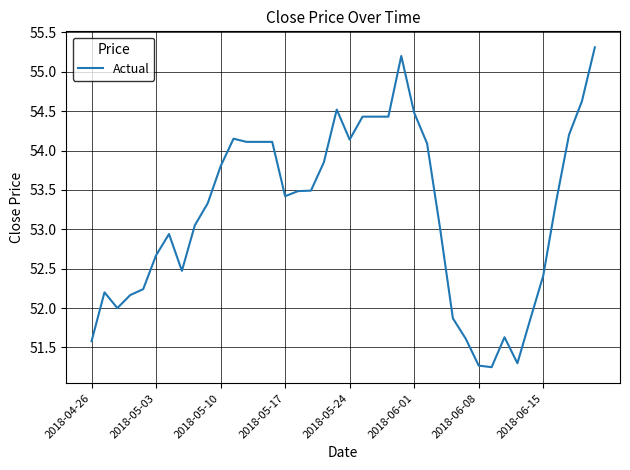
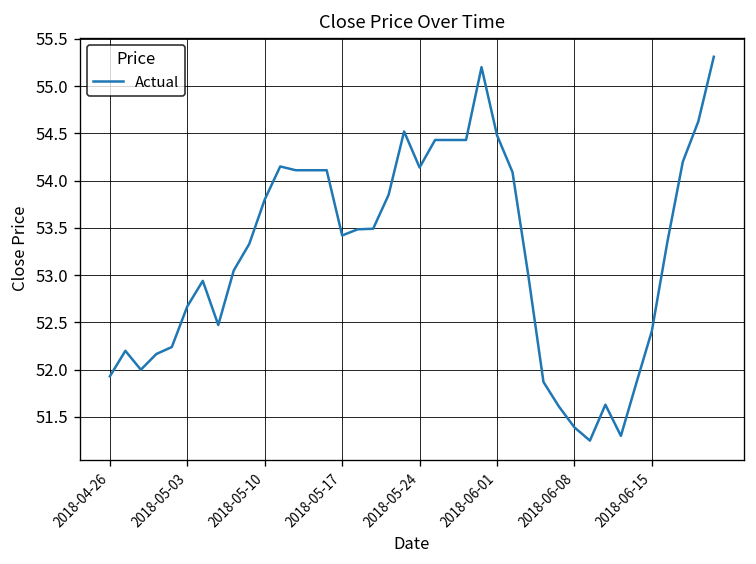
  {
-   "2018-04-26": 51.6,
+   "2018-04-26": 51.9,
    "2018-05-03": 52.7,
    "2018-05-10": 53.8,
    "2018-05-17": 53.4,
    "2018-05-24": 54.1,
    "2018-06-01": 54.5,
-   "2018-06-08": 51.3,
+   "2018-06-08": 51.4,
    "2018-06-15": 52.4
  }
